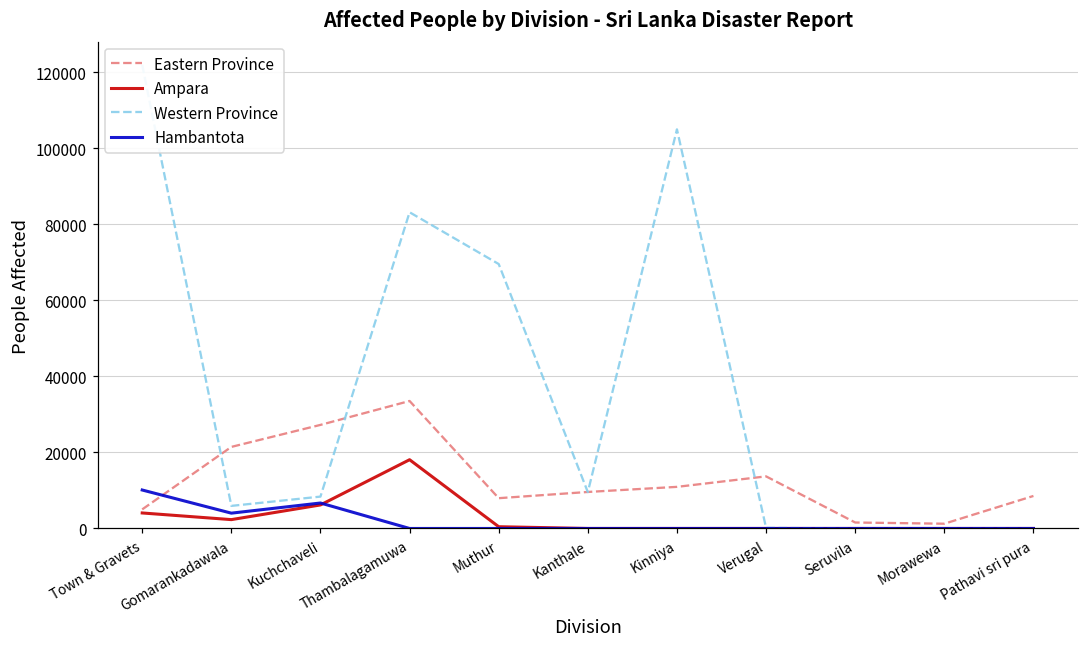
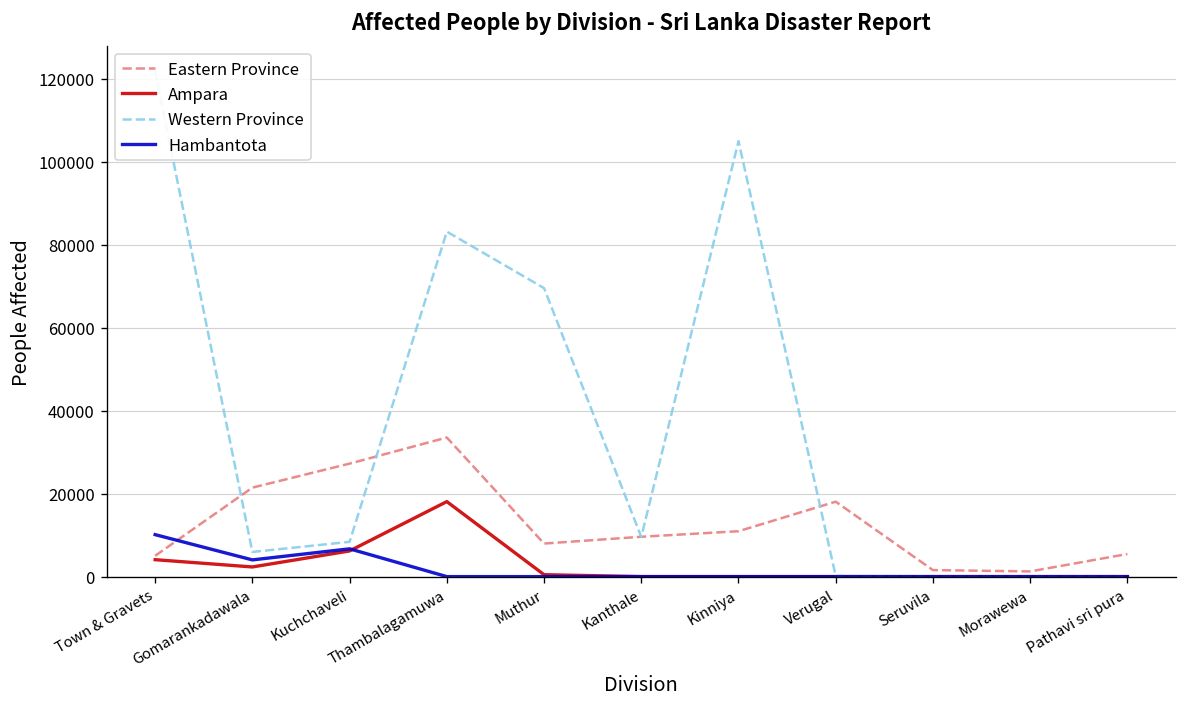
  {
    "Eastern Province": {
      "Town & Gravets": 5000,
      "Gomarankadawala": 21000,
      "Kuchchaveli": 27000,
      "Thambalagamuwa": 34000,
      "Muthur": 8000,
      "Kinniya": 11000,
-     "Verugal": 14000,
+     "Verugal": 18000,
      "Seruvila": 2000,
      "Morawewa": 1000,
-     "Pathavi sri pura": 9000
+     "Pathavi sri pura": 5000
    },
    "Ampara": {
      "Town & Gravets": 4000,
      "Gomarankadawala": 2000,
      "Thambalagamuwa": 18000
    },
    "Western Province": {
      "Gomarankadawala": 6000,
      "Kuchchaveli": 8000,
      "Thambalagamuwa": 83000,
      "Muthur": 70000,
      "Kinniya": 105000
    },
    "Hambantota": {
      "Town & Gravets": 10000,
      "Gomarankadawala": 4000,
      "Thambalagamuwa": 0
    }
  }
